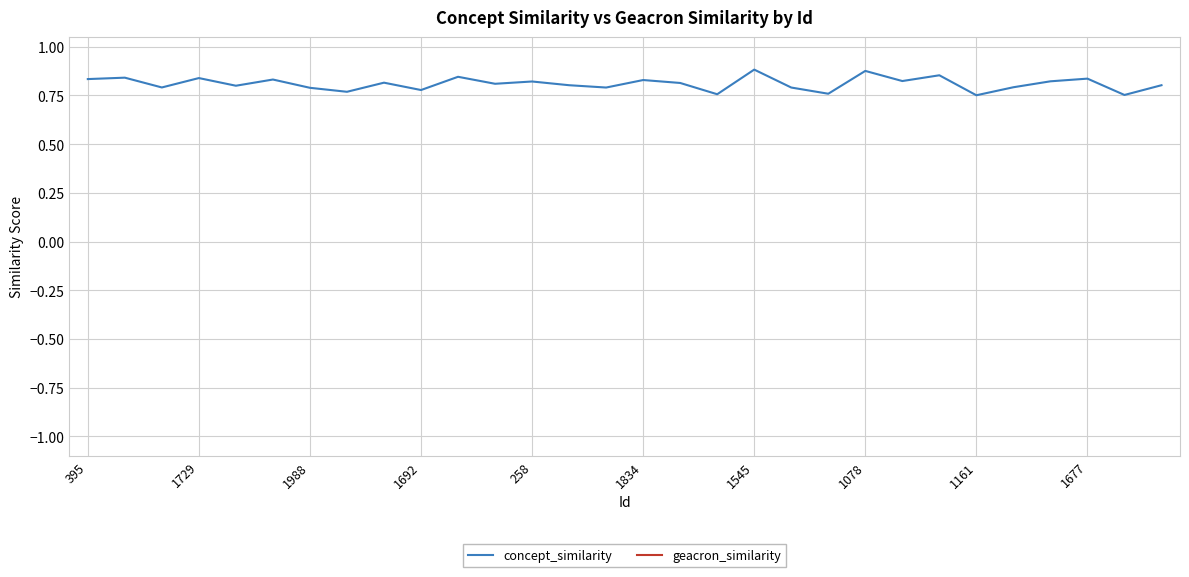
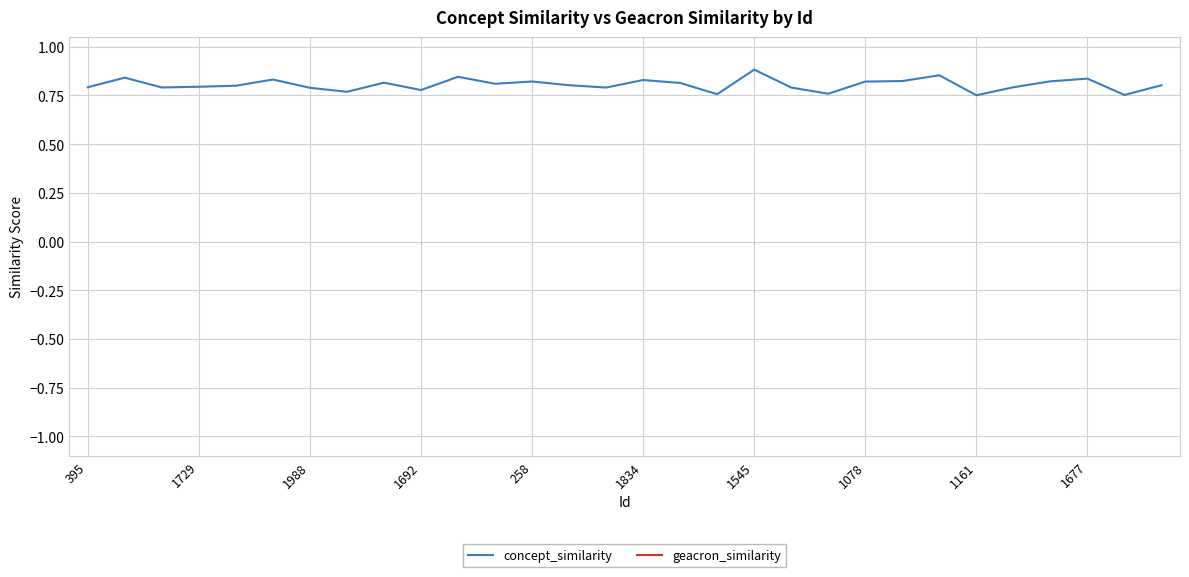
  {
-   "395": 0.83,
-   "1729": 0.84,
+   "395": 0.79,
+   "1729": 0.79,
    "1988": 0.79,
    "1692": 0.78,
    "258": 0.82,
    "1834": 0.83,
    "1545": 0.88,
-   "1078": 0.88,
+   "1078": 0.82,
    "1161": 0.75,
    "1677": 0.84
  }
